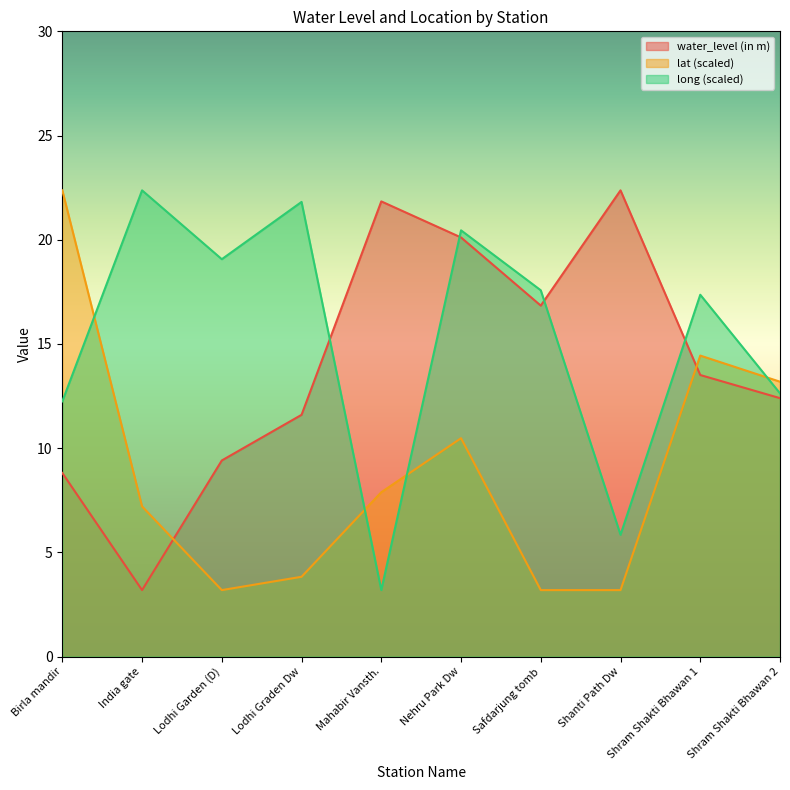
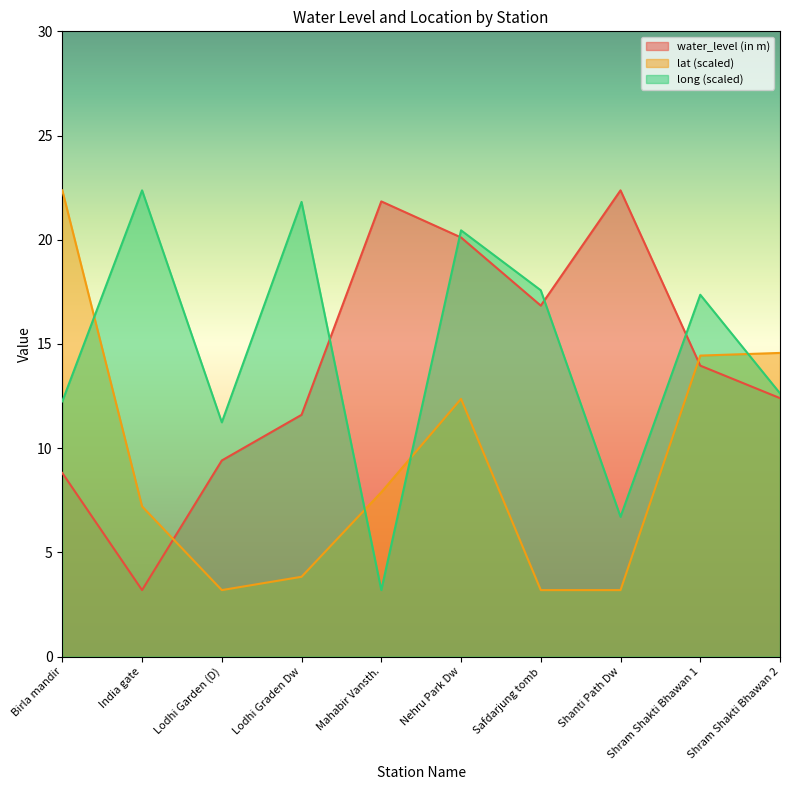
  {
    "water_level (in m)": {
      "Birla mandir": 8.8,
      "India gate": 3.2,
      "Lodhi Garden (D)": 9.4,
      "Lodhi Graden Dw": 11.6,
      "Mahabir Vansth.": 21.8,
      "Nehru Park Dw": 20.1,
      "Safdarjung tomb": 16.8,
      "Shanti Path Dw": 22.4,
-     "Shram Shakti Bhawan 1": 13.5,
+     "Shram Shakti Bhawan 1": 14.0,
      "Shram Shakti Bhawan 2": 12.4
    },
    "lat (scaled)": {
      "Birla mandir": 22.4,
      "India gate": 7.2,
      "Lodhi Garden (D)": 3.2,
      "Lodhi Graden Dw": 3.8,
      "Mahabir Vansth.": 7.9,
-     "Nehru Park Dw": 10.5,
+     "Nehru Park Dw": 12.4,
      "Safdarjung tomb": 3.2,
      "Shanti Path Dw": 3.2,
      "Shram Shakti Bhawan 1": 14.4,
-     "Shram Shakti Bhawan 2": 13.2
+     "Shram Shakti Bhawan 2": 14.6
    },
    "long (scaled)": {
      "Birla mandir": 12.2,
      "India gate": 22.4,
-     "Lodhi Garden (D)": 19.1,
+     "Lodhi Garden (D)": 11.2,
      "Lodhi Graden Dw": 21.8,
      "Mahabir Vansth.": 3.2,
      "Nehru Park Dw": 20.5,
      "Safdarjung tomb": 17.6,
-     "Shanti Path Dw": 5.8,
+     "Shanti Path Dw": 6.7,
      "Shram Shakti Bhawan 1": 17.4,
      "Shram Shakti Bhawan 2": 12.6
    }
  }
